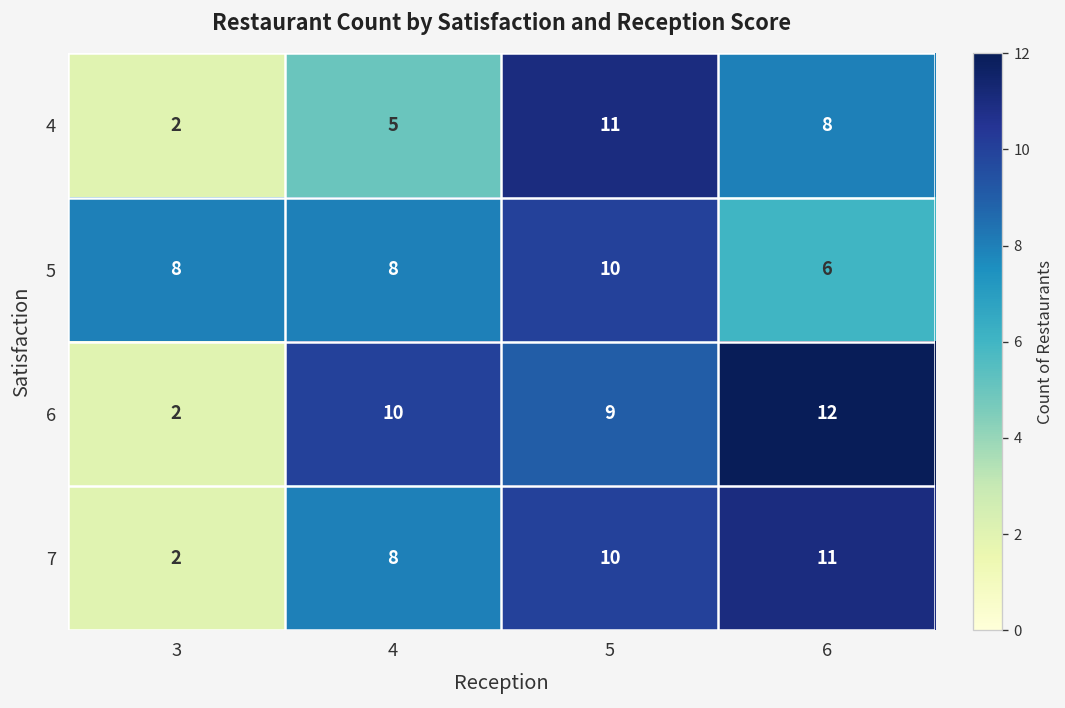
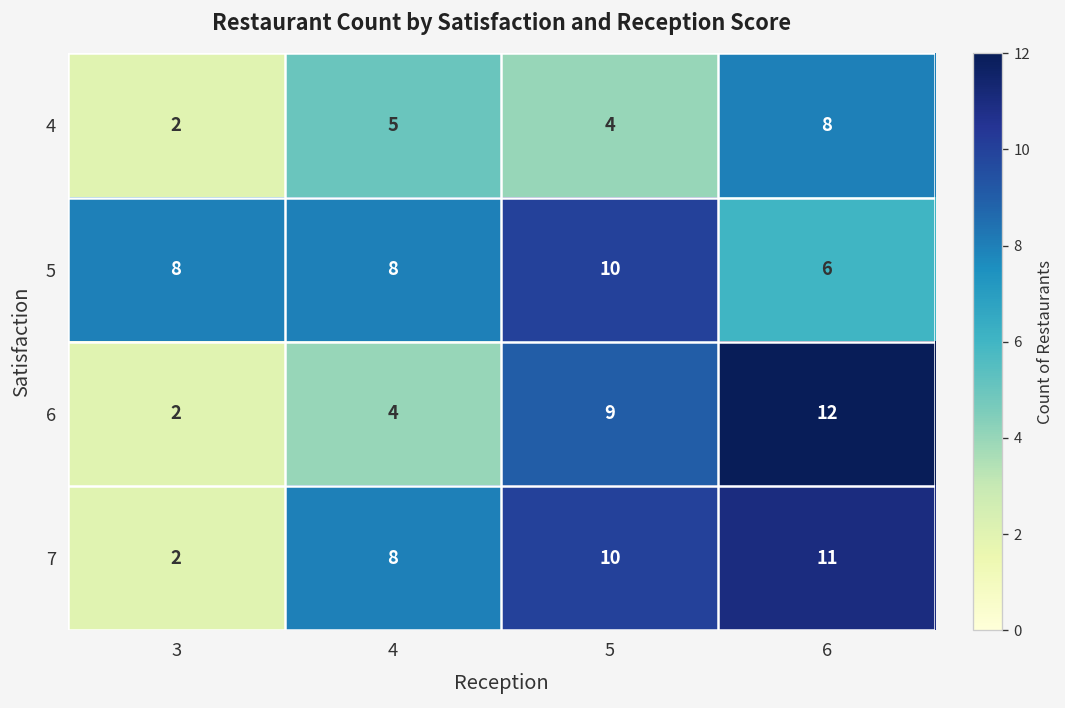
  {
    "4": {
      "3": 2,
      "4": 5,
-     "5": 11,
+     "5": 4,
      "6": 8
    },
    "5": {
      "3": 8,
      "4": 8,
      "5": 10,
      "6": 6
    },
    "6": {
      "3": 2,
-     "4": 10,
+     "4": 4,
      "5": 9,
      "6": 12
    },
    "7": {
      "3": 2,
      "4": 8,
      "5": 10,
      "6": 11
    }
  }
